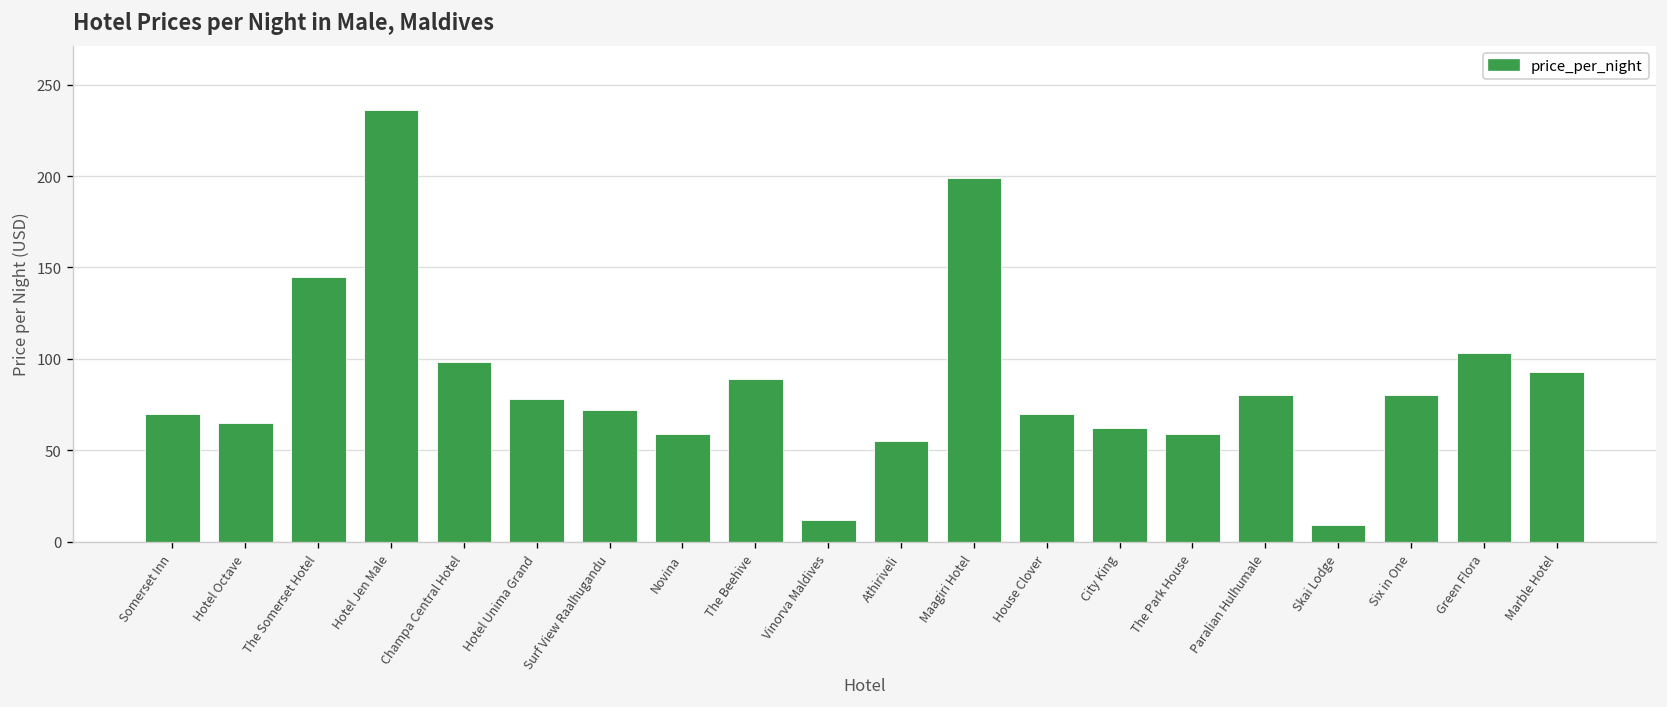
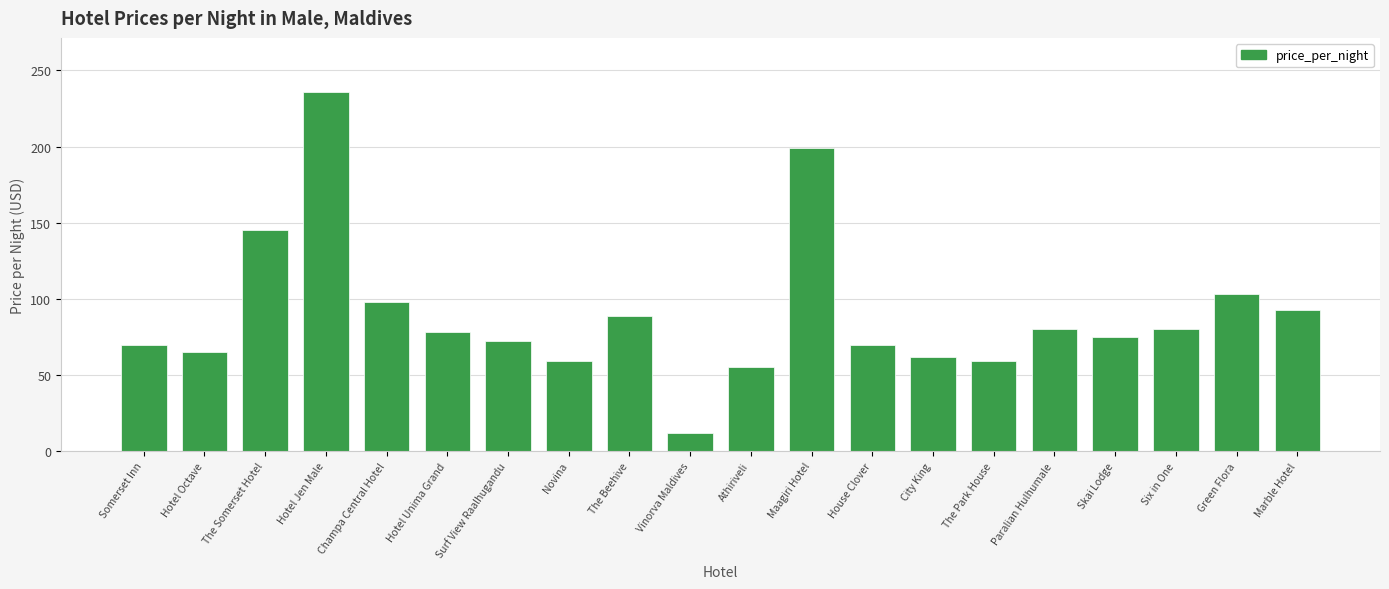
  {
    "Somerset Inn": 70,
    "Hotel Octave": 65,
    "The Somerset Hotel": 145,
    "Hotel Jen Male": 236,
    "Champa Central Hotel": 98,
    "Hotel Unima Grand": 78,
    "Surf View Raalhugandu": 72,
    "Novina": 59,
    "The Beehive": 89,
    "Vinorva Maldives": 12,
    "Athiriveli": 55,
    "Maagiri Hotel": 199,
    "House Clover": 70,
    "City King": 62,
    "The Park House": 59,
    "Paralian Hulhumale": 80,
-   "Skai Lodge": 9,
+   "Skai Lodge": 75,
    "Six in One": 80,
    "Green Flora": 103,
    "Marble Hotel": 93
  }
